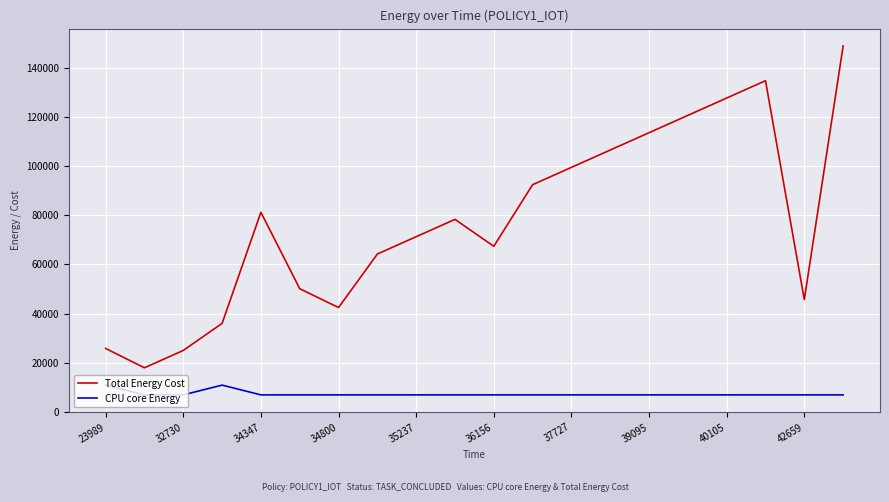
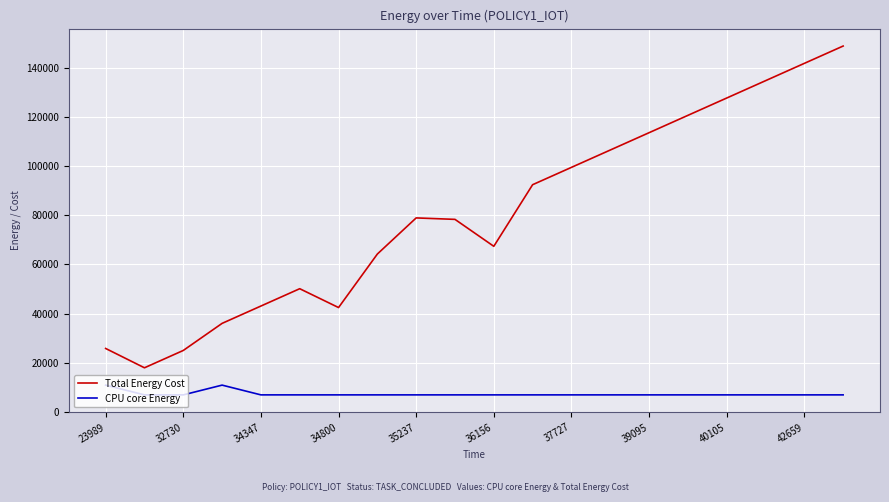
  {
    "Total Energy Cost": {
      "23989": 26000,
      "32730": 25000,
-     "34347": 81000,
+     "34347": 43000,
      "34800": 43000,
-     "35237": 71000,
+     "35237": 79000,
      "36156": 67000,
      "37727": 99000,
      "39095": 114000,
      "40105": 128000,
-     "42659": 46000
+     "42659": 142000
    },
    "CPU core Energy": {
      "34347": 7000,
      "34800": 7000,
      "35237": 7000,
      "36156": 7000,
      "37727": 7000,
      "39095": 7000,
      "40105": 7000,
      "42659": 7000
    }
  }
